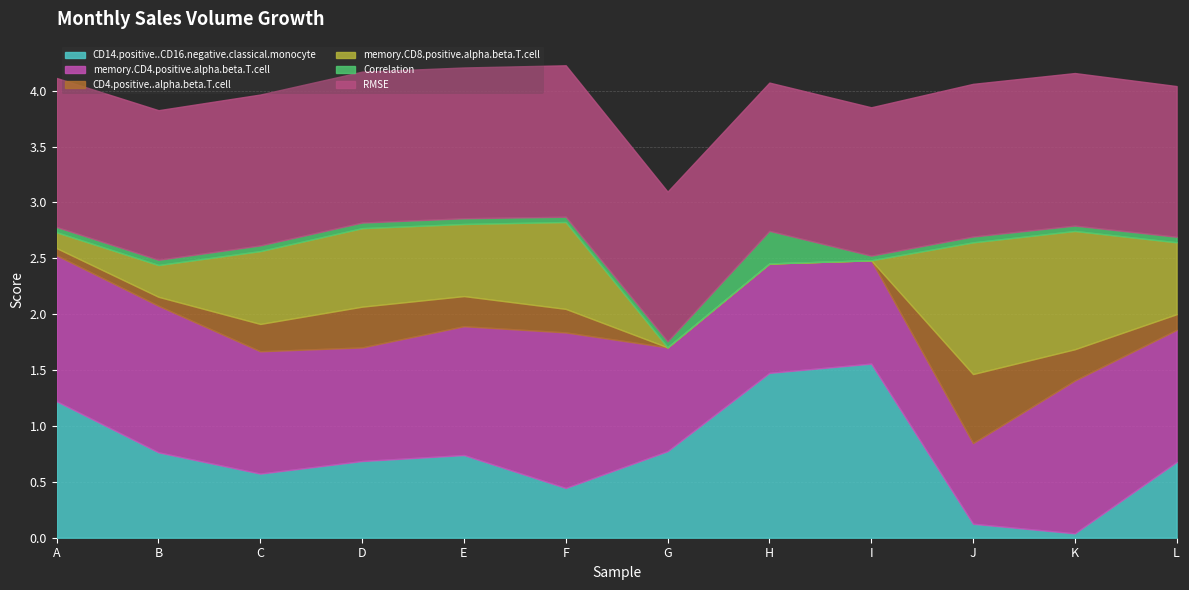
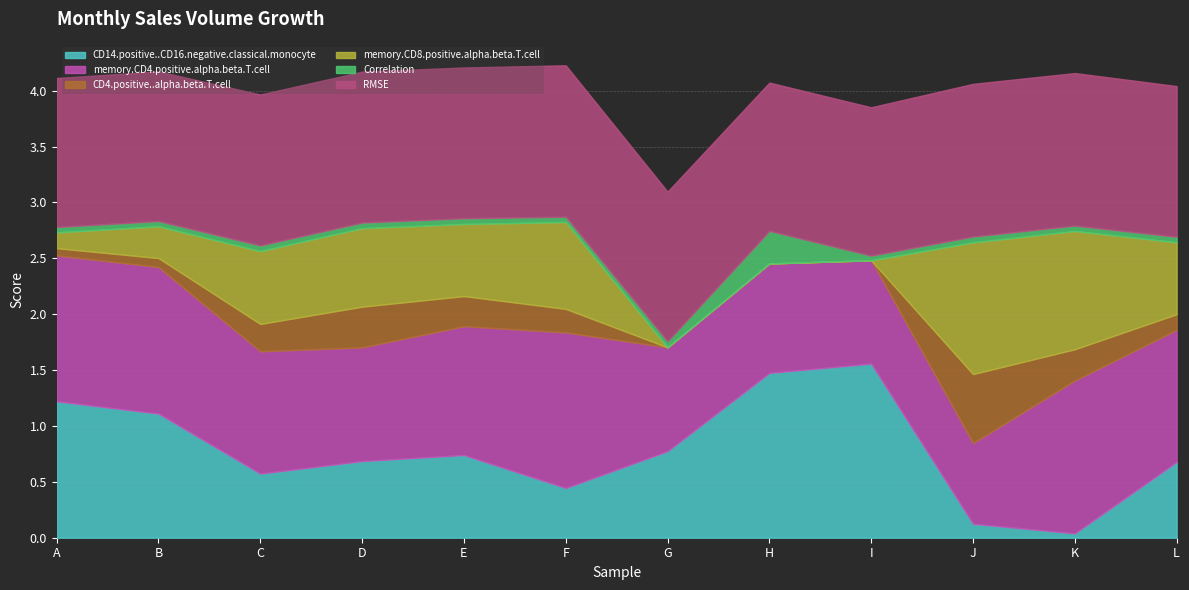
  {
    "CD14.positive..CD16.negative.classical.monocyte": {
      "A": 1.22,
-     "B": 0.76,
+     "B": 1.11,
      "C": 0.57,
      "D": 0.69,
      "E": 0.74,
      "F": 0.45,
      "G": 0.77,
      "H": 1.47,
      "I": 1.56,
      "J": 0.13,
      "K": 0.04,
      "L": 0.68
    },
    "CD4.positive..alpha.beta.T.cell": {
      "A": 0.06,
      "B": 0.08,
      "C": 0.24,
      "D": 0.36,
      "E": 0.27,
      "F": 0.21,
      "J": 0.62,
      "K": 0.28,
      "L": 0.14
    },
    "memory.CD8.positive.alpha.beta.T.cell": {
      "A": 0.14,
      "B": 0.28,
      "C": 0.65,
      "D": 0.70,
      "E": 0.64,
      "F": 0.78,
      "J": 1.18,
      "K": 1.06,
      "L": 0.64
    },
    "Correlation": {
      "A": 0.05,
      "B": 0.05,
      "C": 0.05,
      "D": 0.05,
      "E": 0.05,
      "F": 0.05,
      "G": 0.05,
      "H": 0.29,
      "I": 0.04,
      "J": 0.05,
      "K": 0.05,
      "L": 0.05
    }
  }
